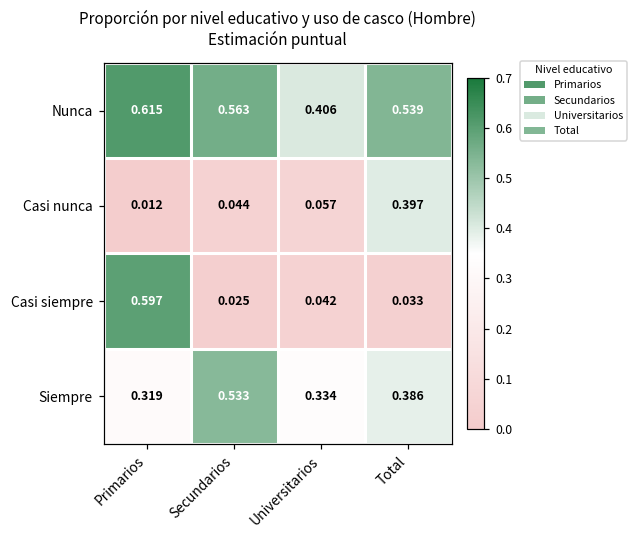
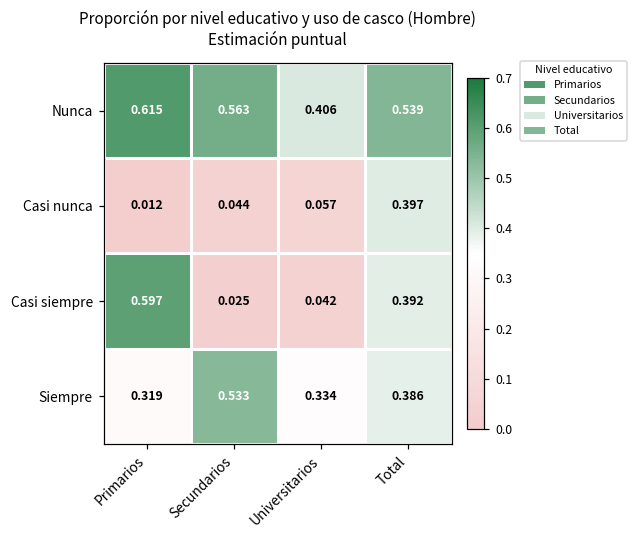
  {
    "Nunca": {
      "Primarios": 0.615,
      "Secundarios": 0.563,
      "Universitarios": 0.406,
      "Total": 0.539
    },
    "Casi nunca": {
      "Primarios": 0.012,
      "Secundarios": 0.044,
      "Universitarios": 0.057,
      "Total": 0.397
    },
    "Casi siempre": {
      "Primarios": 0.597,
      "Secundarios": 0.025,
      "Universitarios": 0.042,
-     "Total": 0.033
+     "Total": 0.392
    },
    "Siempre": {
      "Primarios": 0.319,
      "Secundarios": 0.533,
      "Universitarios": 0.334,
      "Total": 0.386
    }
  }
